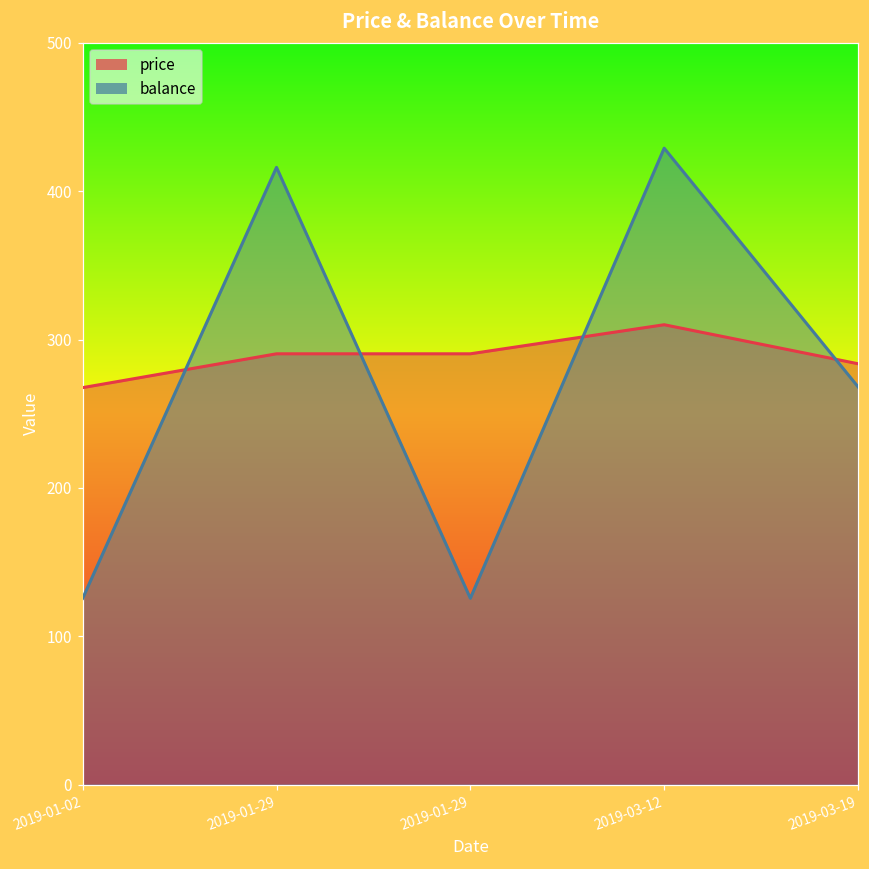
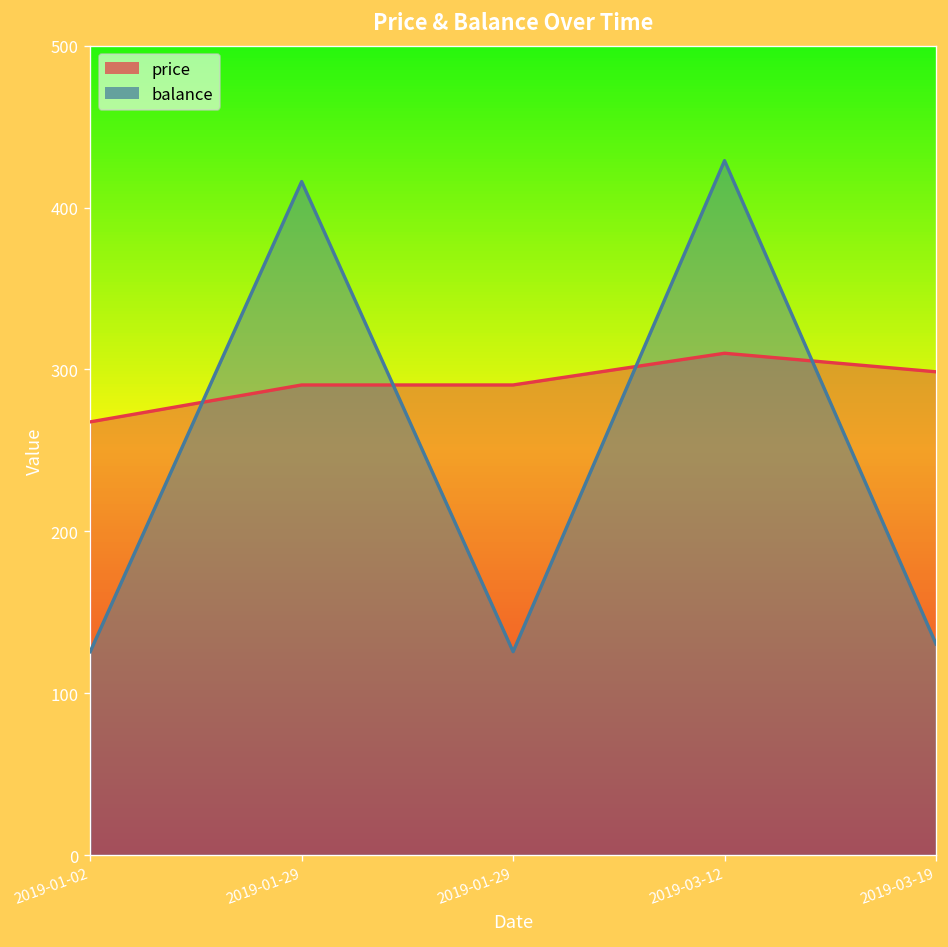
  {
    "price": {
      "2019-01-02": 268,
      "2019-03-12": 310,
-     "2019-03-19": 284
+     "2019-03-19": 299
    },
    "balance": {
      "2019-01-02": 126,
      "2019-03-12": 429,
-     "2019-03-19": 268
+     "2019-03-19": 130
    }
  }
